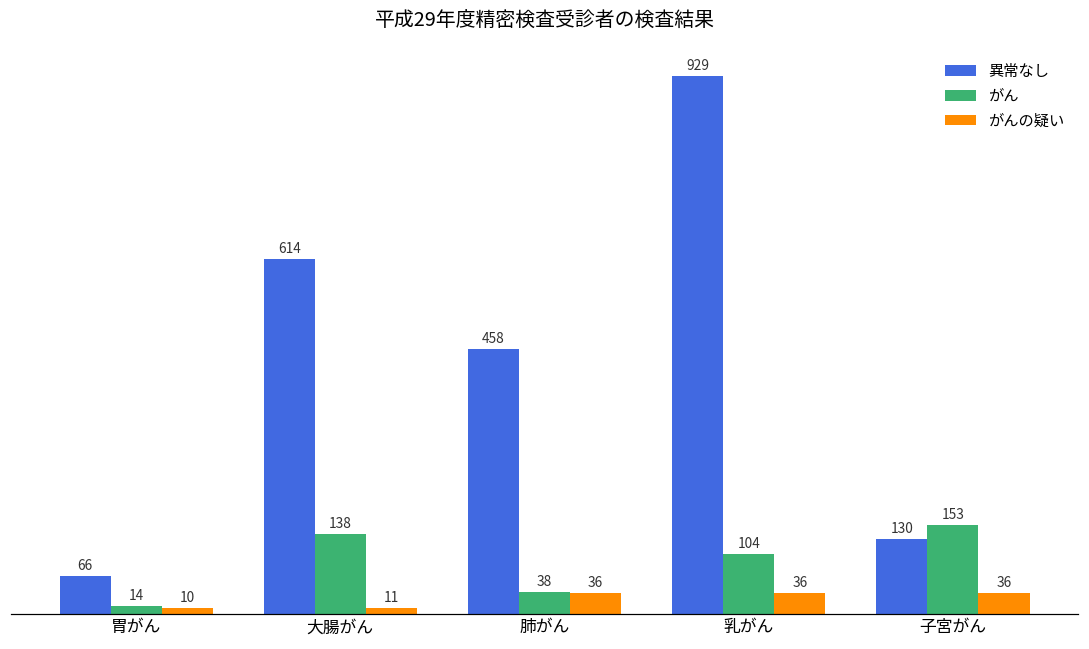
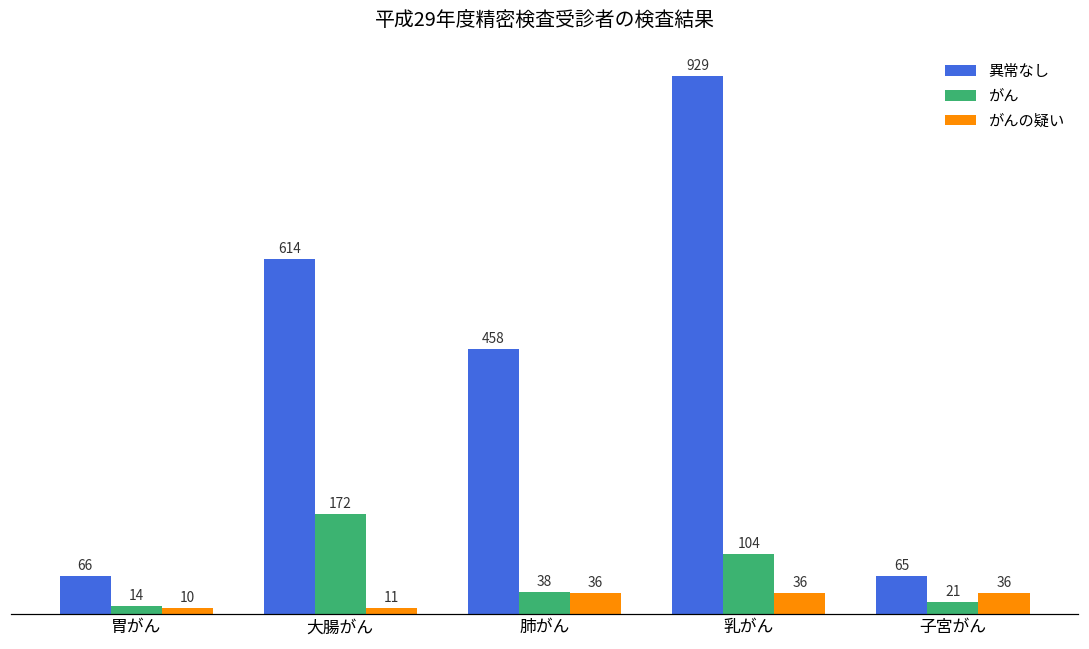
  {
    "異常なし": {
      "胃がん": 66,
      "大腸がん": 614,
      "肺がん": 458,
      "乳がん": 929,
-     "子宮がん": 130
+     "子宮がん": 65
    },
    "がん": {
      "胃がん": 14,
-     "大腸がん": 138,
+     "大腸がん": 172,
      "肺がん": 38,
      "乳がん": 104,
-     "子宮がん": 153
+     "子宮がん": 21
    },
    "がんの疑い": {
      "胃がん": 10,
      "大腸がん": 11,
      "肺がん": 36,
      "乳がん": 36,
      "子宮がん": 36
    }
  }
